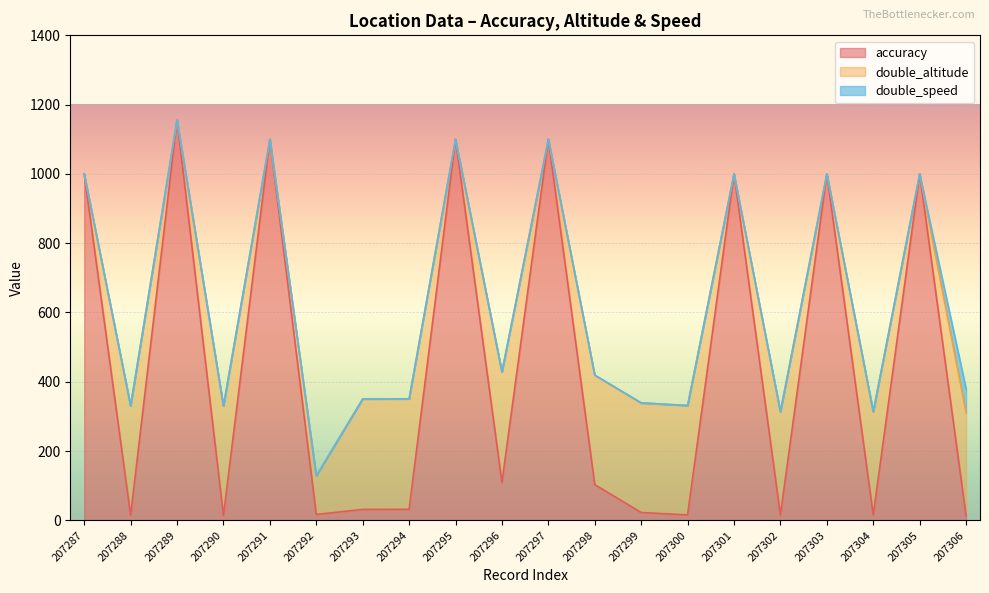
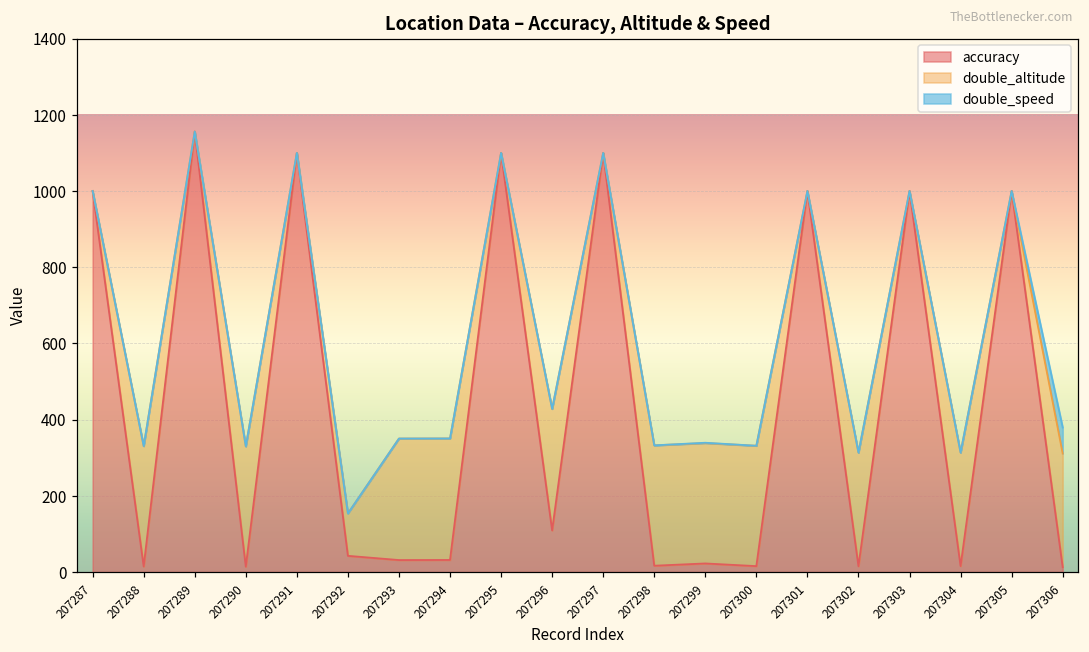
  {
    "accuracy": {
      "207288": 10,
      "207290": 10,
-     "207292": 20,
+     "207292": 40,
      "207293": 30,
      "207294": 30,
      "207296": 110,
-     "207298": 100,
+     "207298": 20,
      "207299": 20,
      "207300": 20,
      "207302": 20,
      "207304": 20,
      "207306": 10
    },
    "double_altitude": {
      "207306": 300
    },
    "double_speed": {
      "207306": 70
    }
  }
